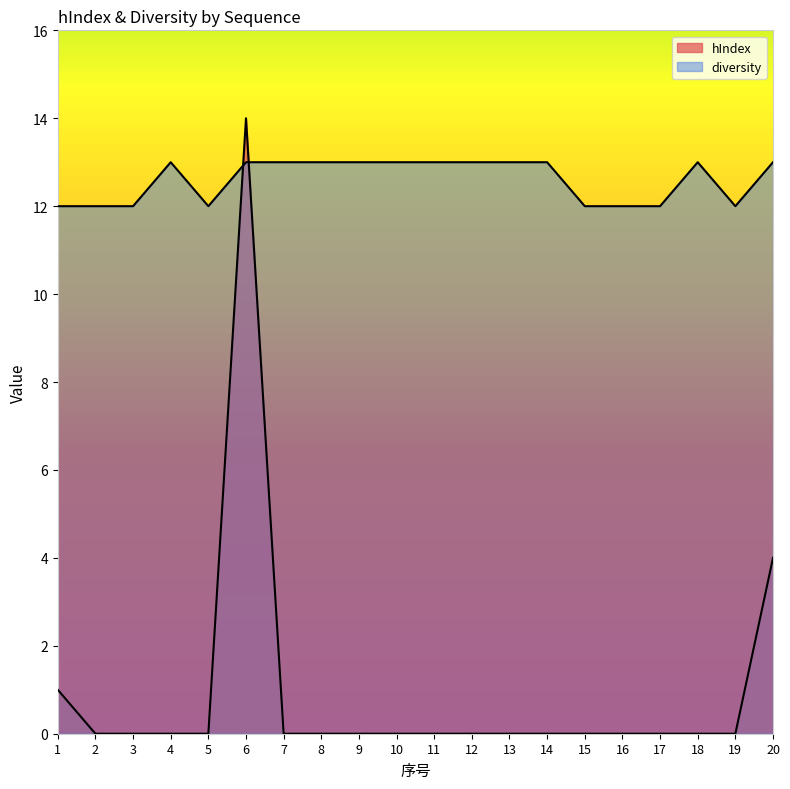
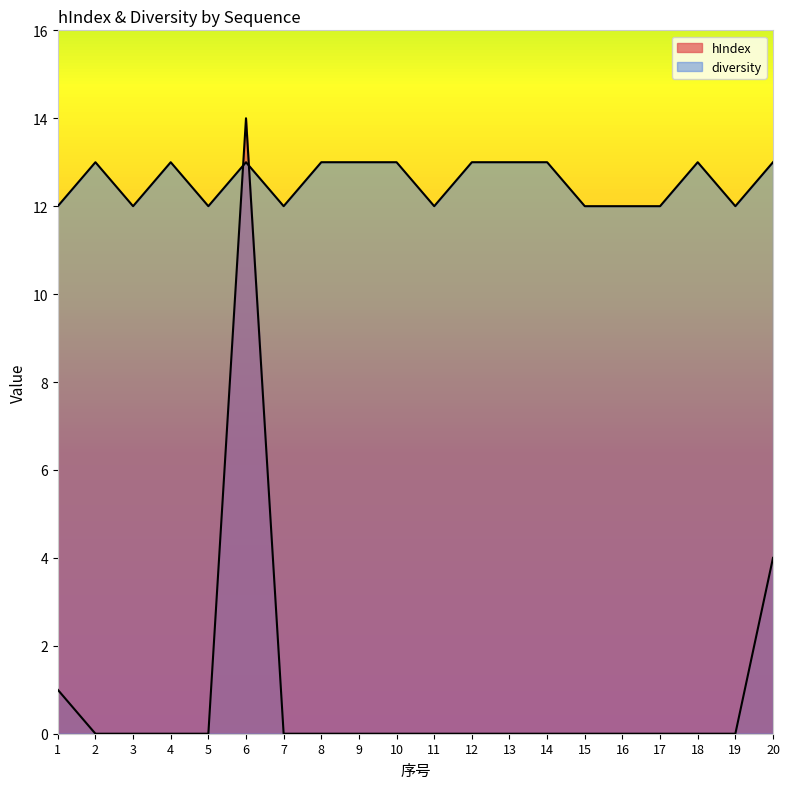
  {
    "hIndex": {
      "1": 1,
      "2": 0,
      "3": 0,
      "4": 0,
      "5": 0,
      "6": 14,
      "7": 0,
      "8": 0,
      "9": 0,
      "10": 0,
      "11": 0,
      "12": 0,
      "13": 0,
      "14": 0,
      "15": 0,
      "16": 0,
      "17": 0,
      "18": 0,
      "19": 0,
      "20": 4
    },
    "diversity": {
      "1": 12,
-     "2": 12,
+     "2": 13,
      "3": 12,
      "4": 13,
      "5": 12,
      "6": 13,
-     "7": 13,
+     "7": 12,
      "8": 13,
      "9": 13,
      "10": 13,
-     "11": 13,
+     "11": 12,
      "12": 13,
      "13": 13,
      "14": 13,
      "15": 12,
      "16": 12,
      "17": 12,
      "18": 13,
      "19": 12,
      "20": 13
    }
  }
